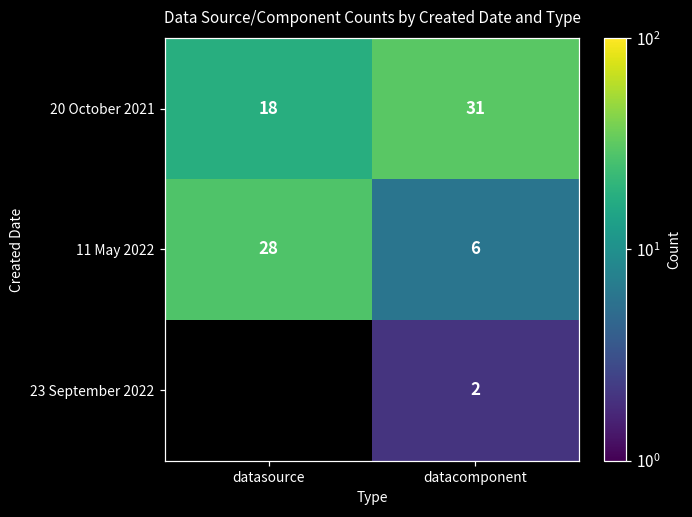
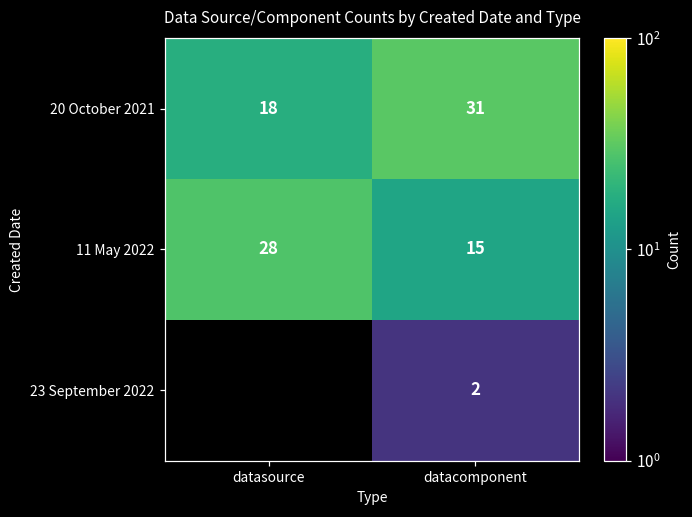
  {
    "20 October 2021": {
      "datasource": 18,
      "datacomponent": 31
    },
    "11 May 2022": {
      "datasource": 28,
-     "datacomponent": 6
+     "datacomponent": 15
    },
    "23 September 2022": {
      "datacomponent": 2
    }
  }
